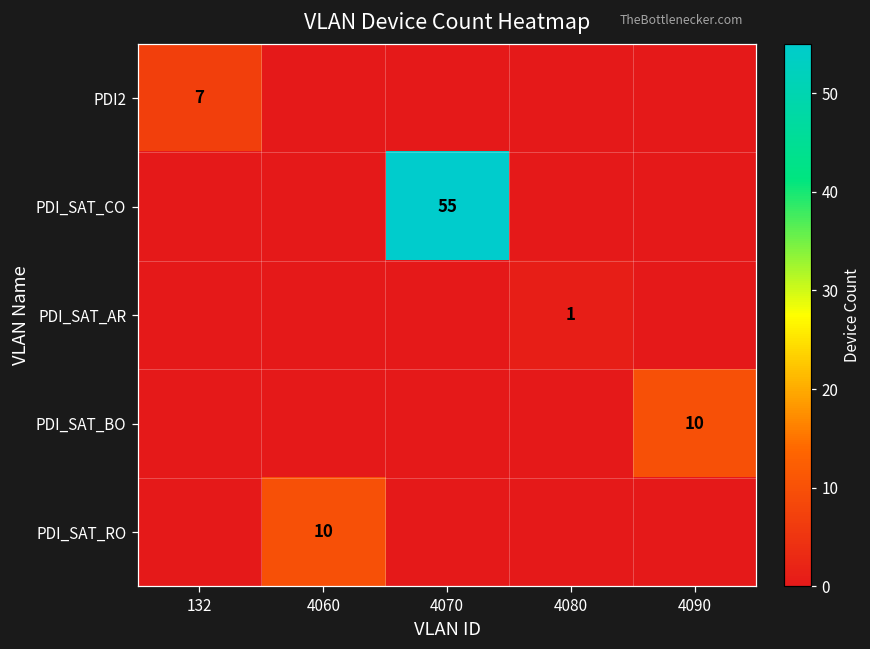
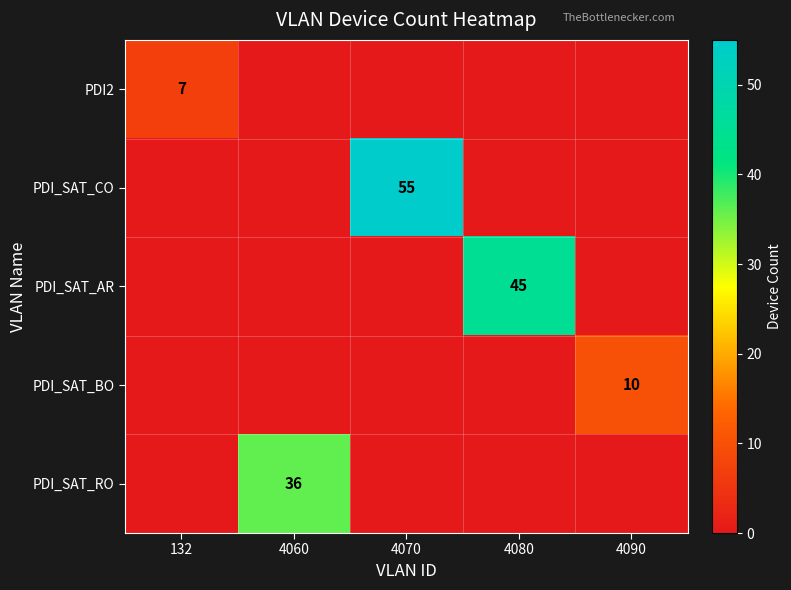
  {
    "PDI2": {
      "132": 7
    },
    "PDI_SAT_CO": {
      "4070": 55
    },
    "PDI_SAT_AR": {
-     "4080": 1
+     "4080": 45
    },
    "PDI_SAT_BO": {
      "4090": 10
    },
    "PDI_SAT_RO": {
-     "4060": 10
+     "4060": 36
    }
  }
